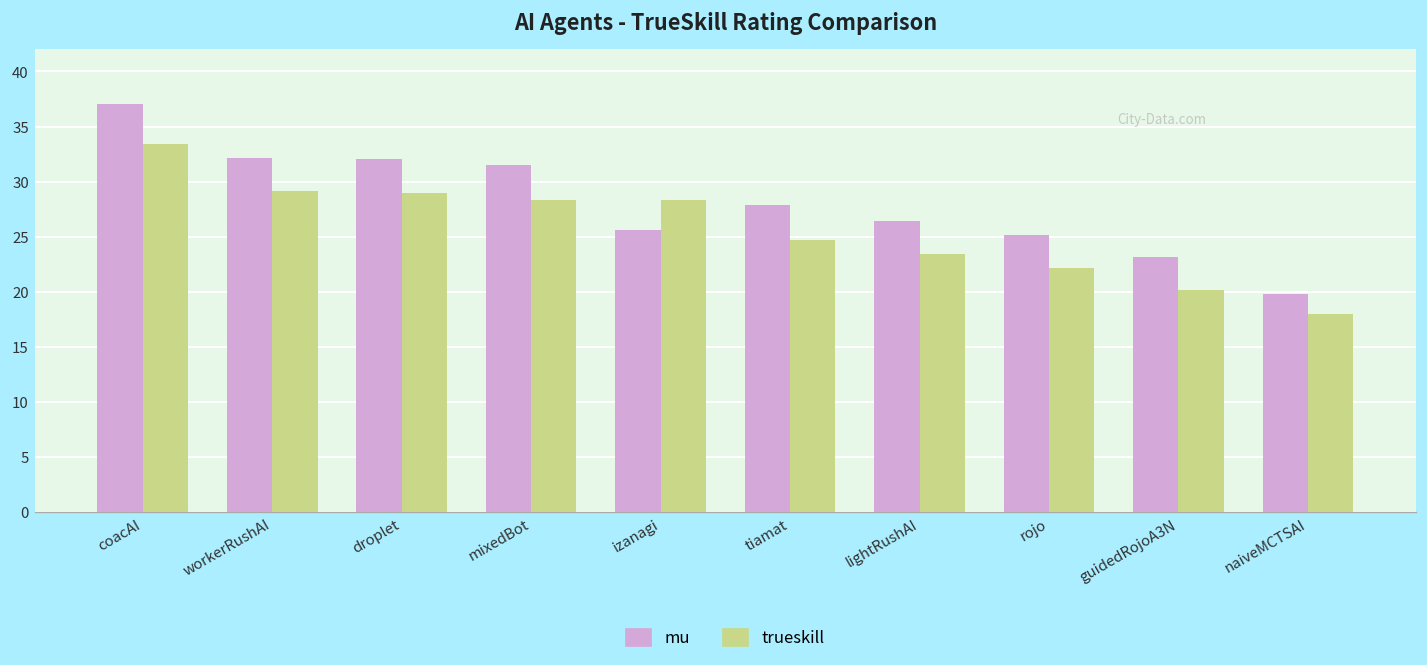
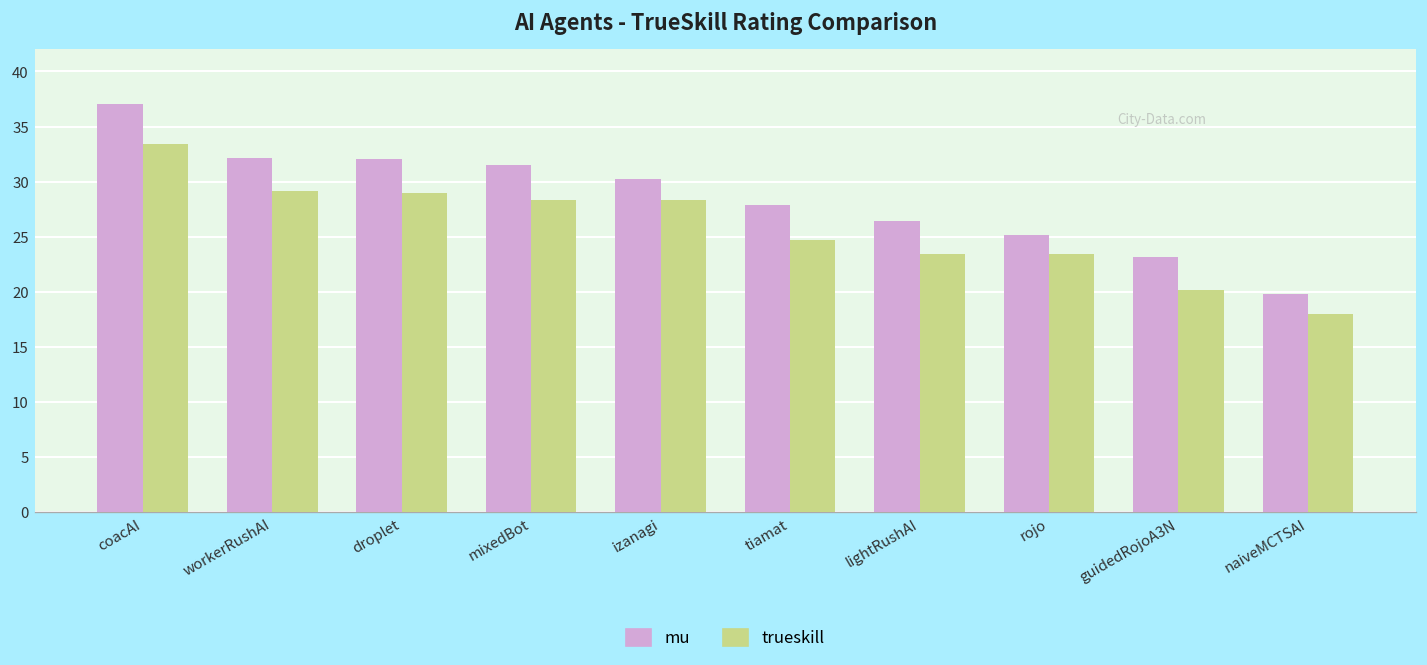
  {
    "mu": {
      "coacAI": 37,
      "workerRushAI": 32,
      "droplet": 32,
      "mixedBot": 31,
-     "izanagi": 26,
+     "izanagi": 30,
      "tiamat": 28,
      "lightRushAI": 26,
      "rojo": 25,
      "guidedRojoA3N": 23,
      "naiveMCTSAI": 20
    },
    "trueskill": {
      "coacAI": 33,
      "workerRushAI": 29,
      "droplet": 29,
      "mixedBot": 28,
      "izanagi": 28,
      "tiamat": 25,
      "lightRushAI": 23,
-     "rojo": 22,
+     "rojo": 23,
      "guidedRojoA3N": 20,
      "naiveMCTSAI": 18
    }
  }
